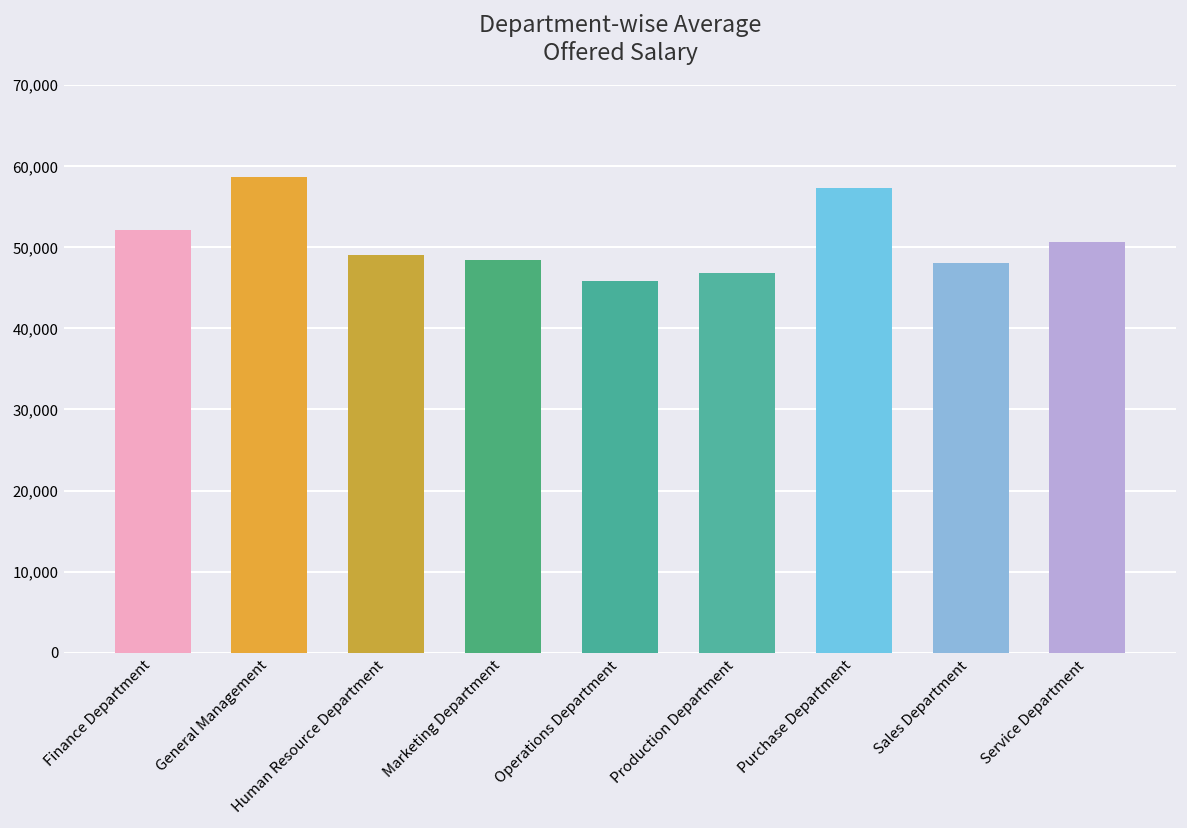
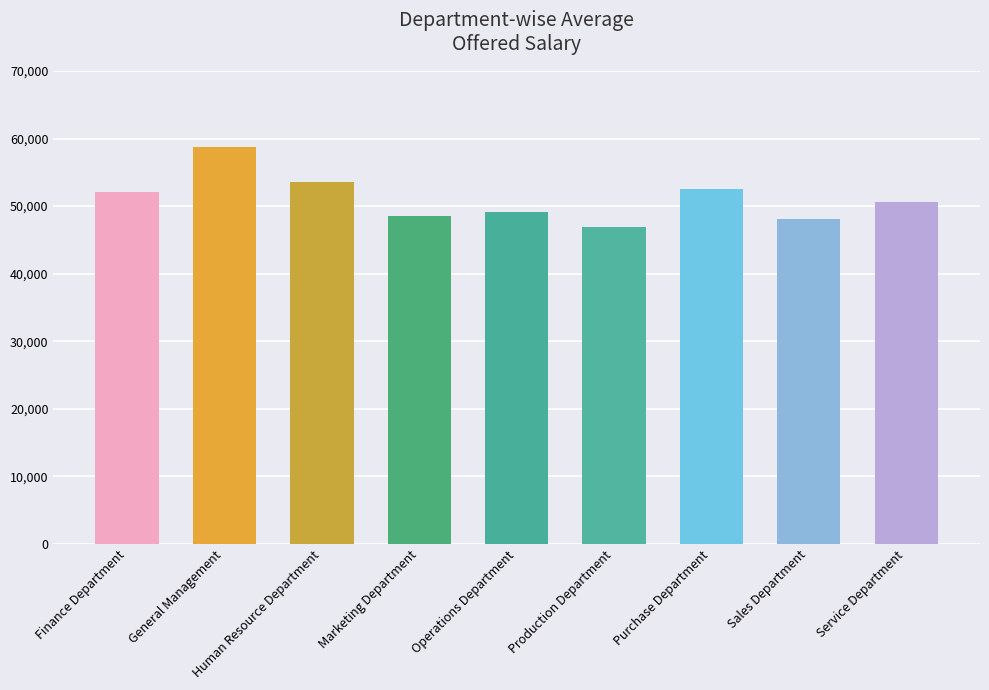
  {
    "Finance Department": "52,000",
    "General Management": "59,000",
-   "Human Resource Department": "49,000",
+   "Human Resource Department": "53,000",
    "Marketing Department": "48,000",
-   "Operations Department": "46,000",
+   "Operations Department": "49,000",
    "Production Department": "47,000",
-   "Purchase Department": "57,000",
+   "Purchase Department": "53,000",
    "Sales Department": "48,000",
    "Service Department": "51,000"
  }
